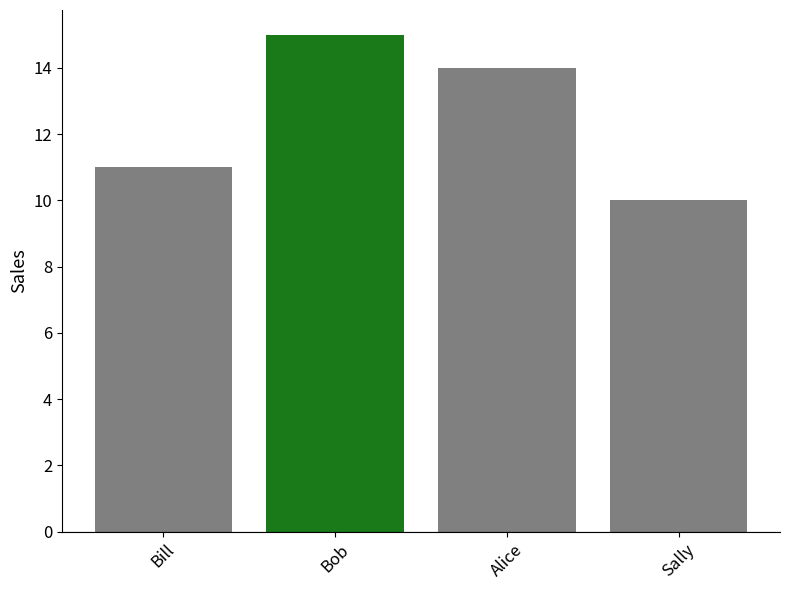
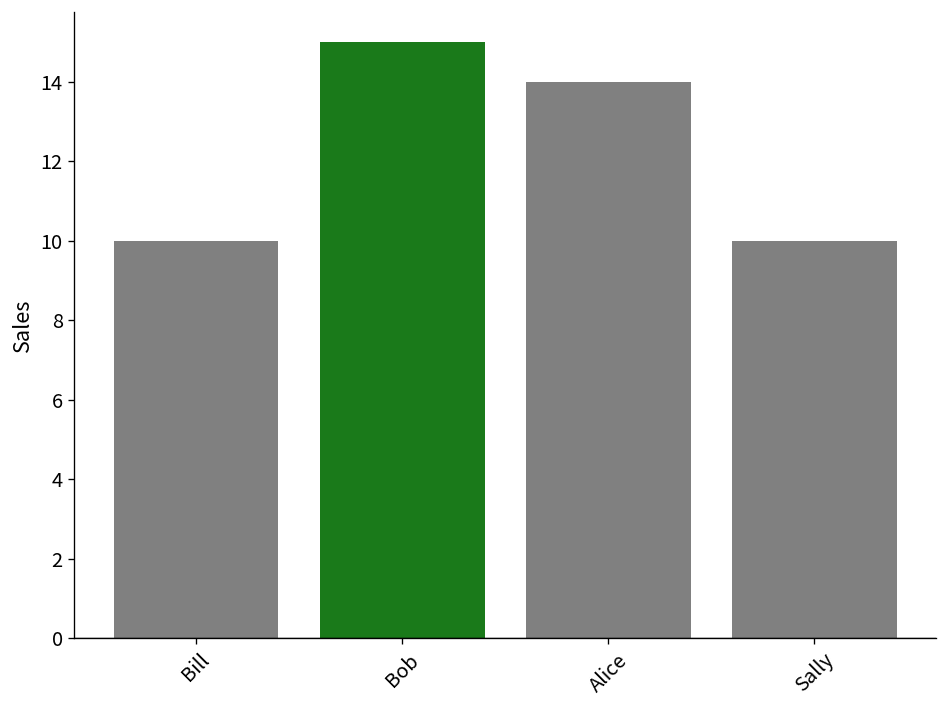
  {
-   "Bill": 11,
+   "Bill": 10,
    "Bob": 15,
    "Alice": 14,
    "Sally": 10
  }
